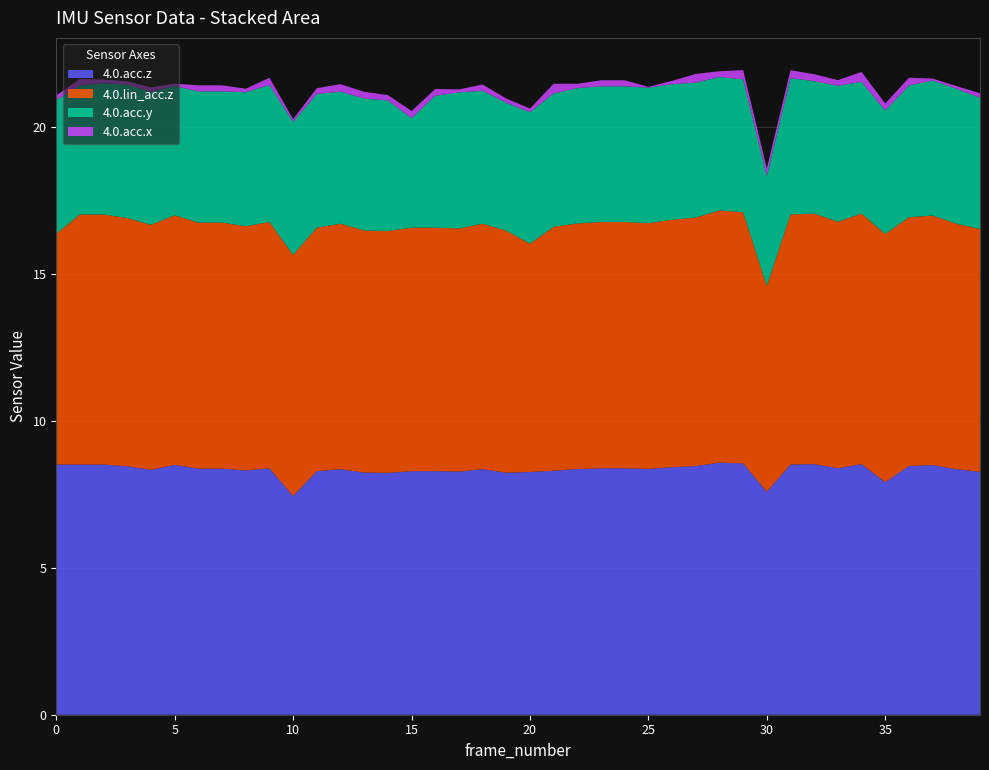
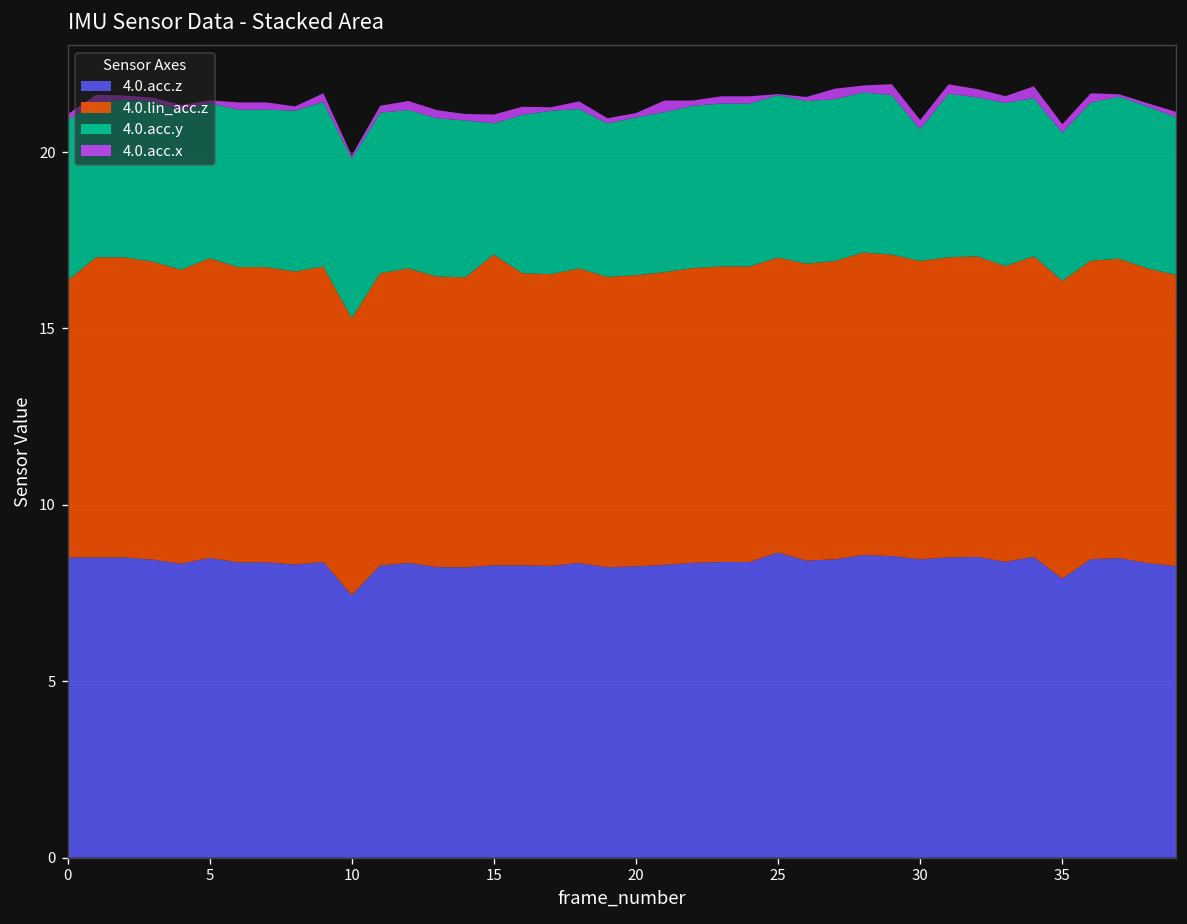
  {
    "4.0.acc.z": {
      "0": 8.5,
      "5": 8.5,
      "10": 7.4,
      "15": 8.3,
      "20": 8.3,
-     "25": 8.4,
-     "30": 7.6,
+     "25": 8.6,
+     "30": 8.5,
      "35": 7.9
    },
    "4.0.lin_acc.z": {
      "0": 7.8,
      "5": 8.5,
-     "10": 8.2,
-     "15": 8.3,
-     "20": 7.8,
+     "10": 7.8,
+     "15": 8.8,
+     "20": 8.3,
      "25": 8.4,
-     "30": 7.0,
+     "30": 8.5,
      "35": 8.4
    },
    "4.0.acc.y": {
      "0": 4.5,
      "10": 4.5,
      "15": 3.7,
      "20": 4.5,
      "30": 3.7,
      "35": 4.2
    },
    "4.0.acc.x": {
      "0": 0.2,
      "10": 0.1,
      "15": 0.2,
      "20": 0.1,
      "30": 0.3,
      "35": 0.2
    }
  }
